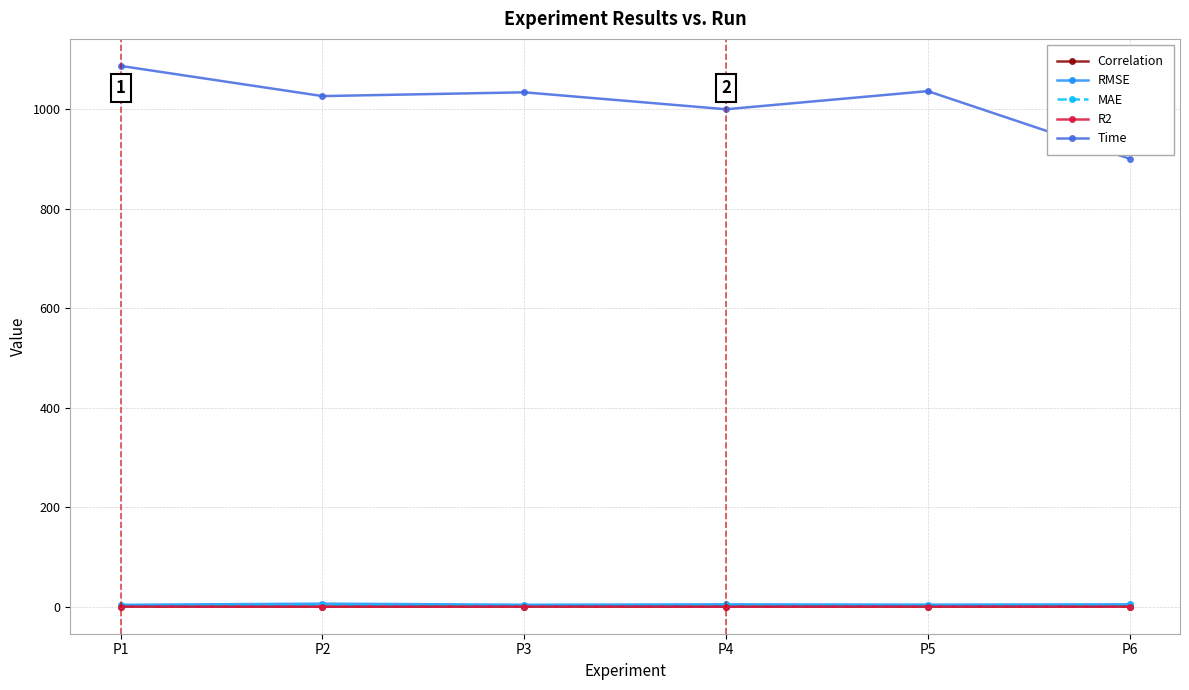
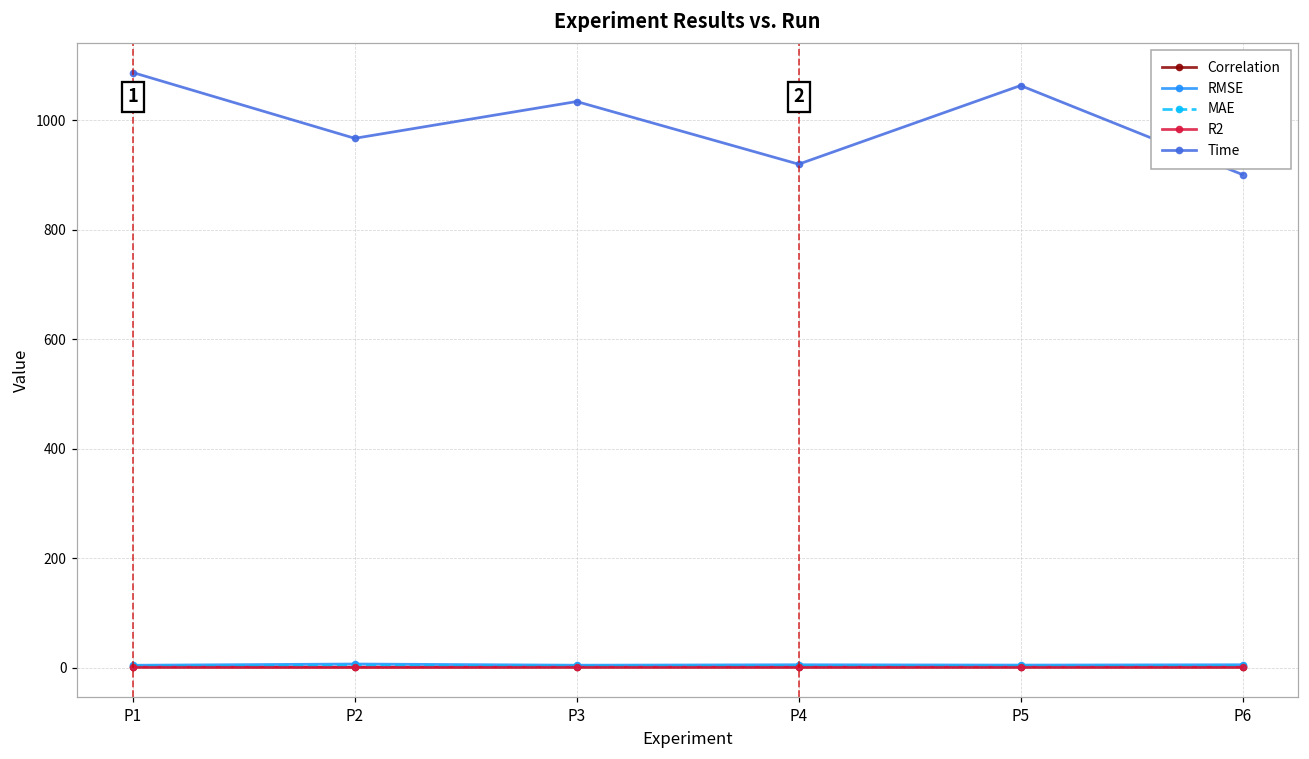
  {
    "Time": {
-     "P2": 1030,
+     "P2": 970,
      "P3": 1030,
-     "P4": 1000,
-     "P5": 1040,
+     "P4": 920,
+     "P5": 1060,
      "P6": 900
    }
  }
